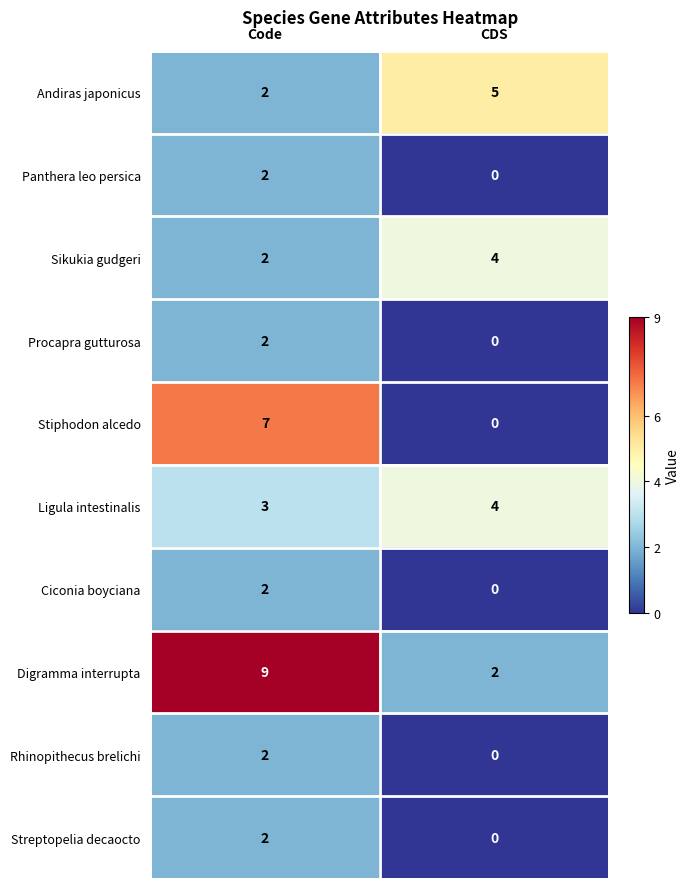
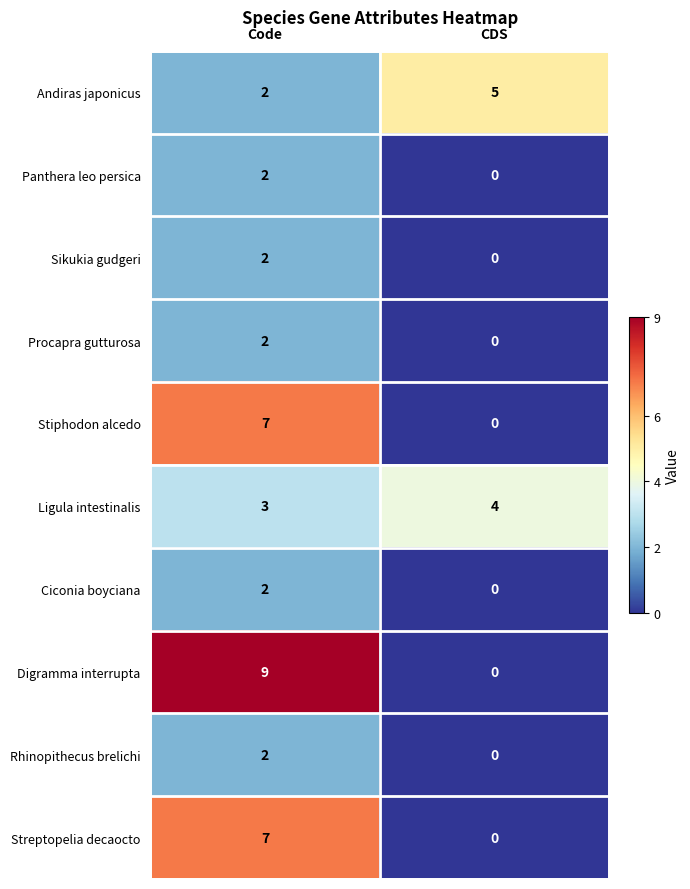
  {
    "Andiras japonicus": {
      "Code": 2,
      "CDS": 5
    },
    "Panthera leo persica": {
      "Code": 2,
      "CDS": 0
    },
    "Sikukia gudgeri": {
      "Code": 2,
-     "CDS": 4
+     "CDS": 0
    },
    "Procapra gutturosa": {
      "Code": 2,
      "CDS": 0
    },
    "Stiphodon alcedo": {
      "Code": 7,
      "CDS": 0
    },
    "Ligula intestinalis": {
      "Code": 3,
      "CDS": 4
    },
    "Ciconia boyciana": {
      "Code": 2,
      "CDS": 0
    },
    "Digramma interrupta": {
      "Code": 9,
-     "CDS": 2
+     "CDS": 0
    },
    "Rhinopithecus brelichi": {
      "Code": 2,
      "CDS": 0
    },
    "Streptopelia decaocto": {
-     "Code": 2,
+     "Code": 7,
      "CDS": 0
    }
  }
